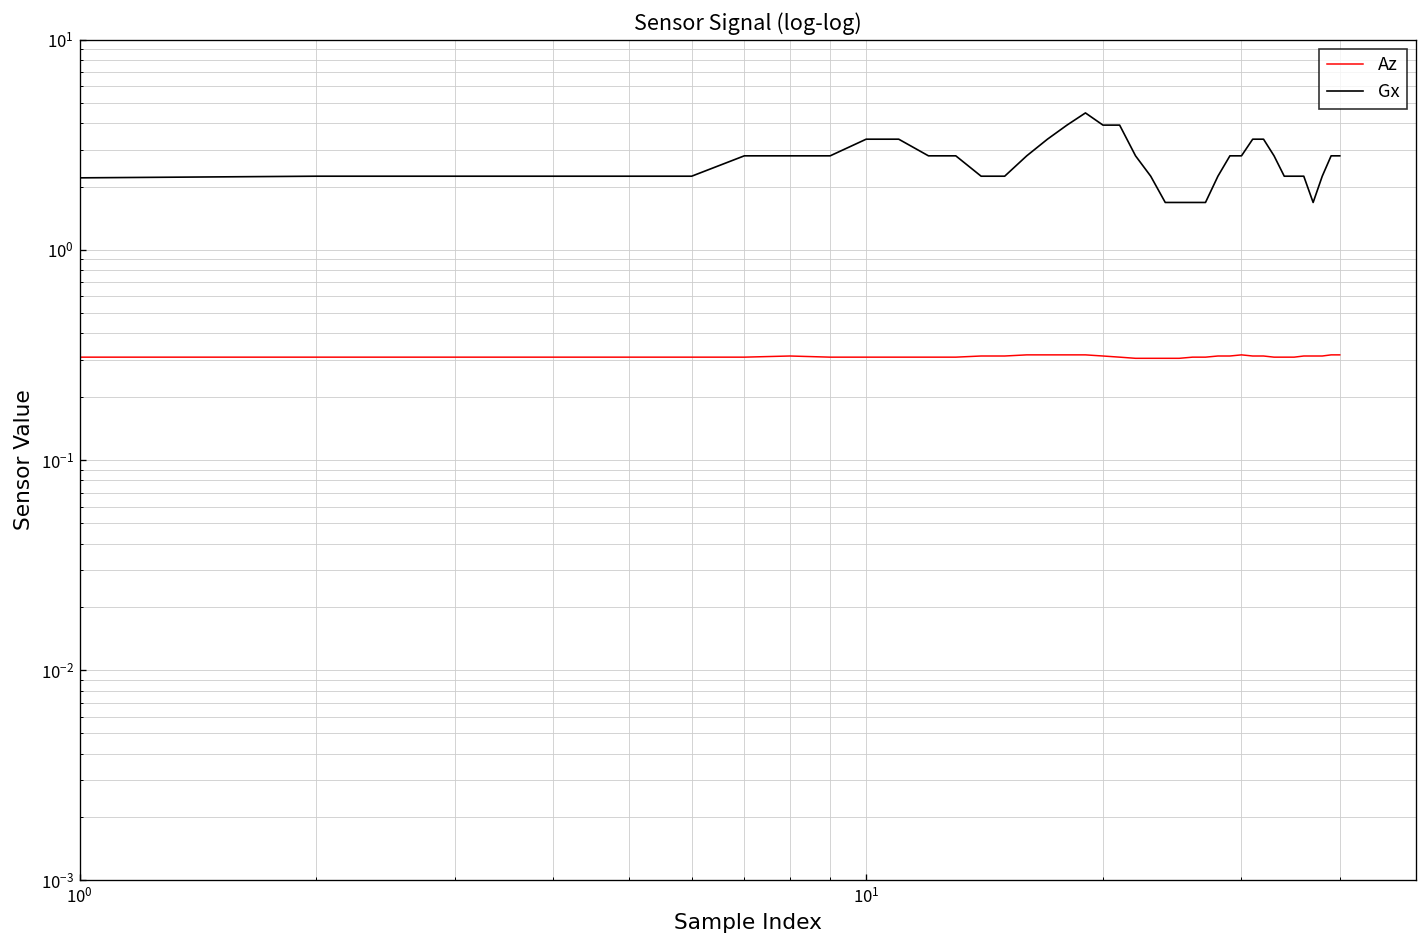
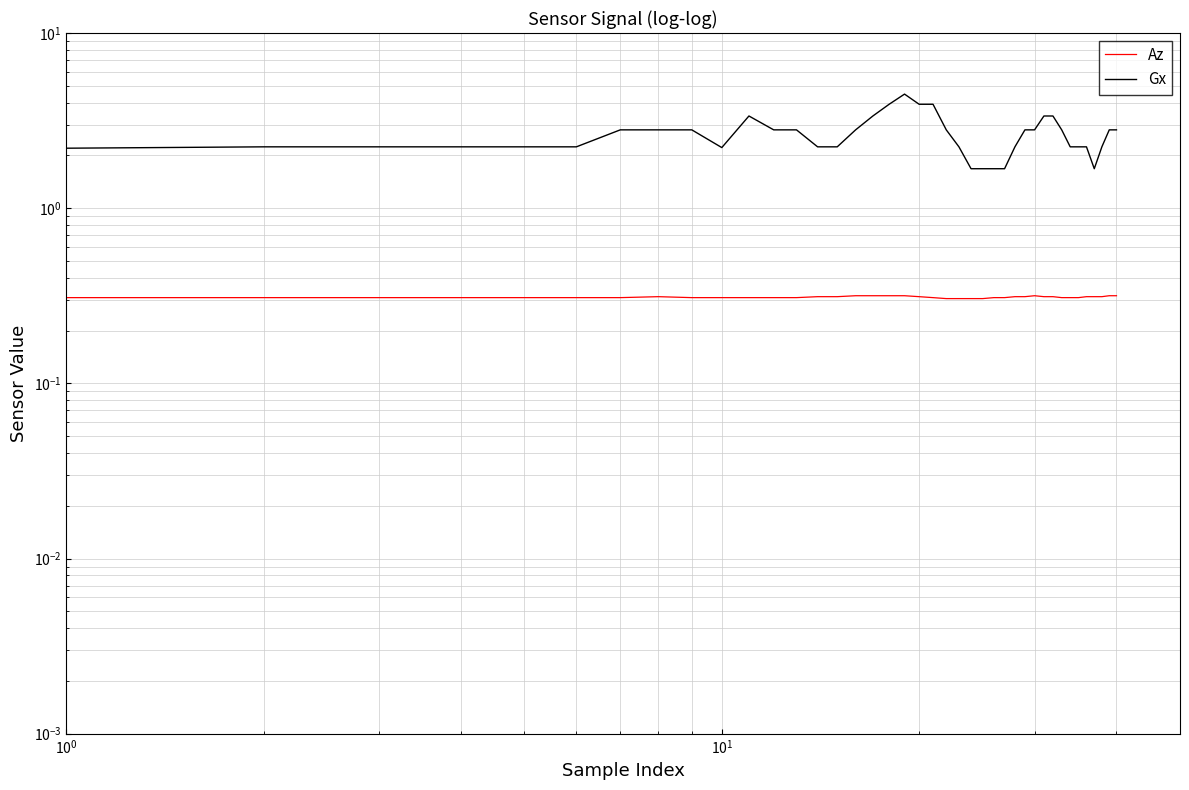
  {
    "Az": {
      "10^0": 0.3,
      "10^1": 0.3
    },
    "Gx": {
      "10^0": 2.2,
-     "10^1": 3.4
+     "10^1": 2.2
    }
  }
